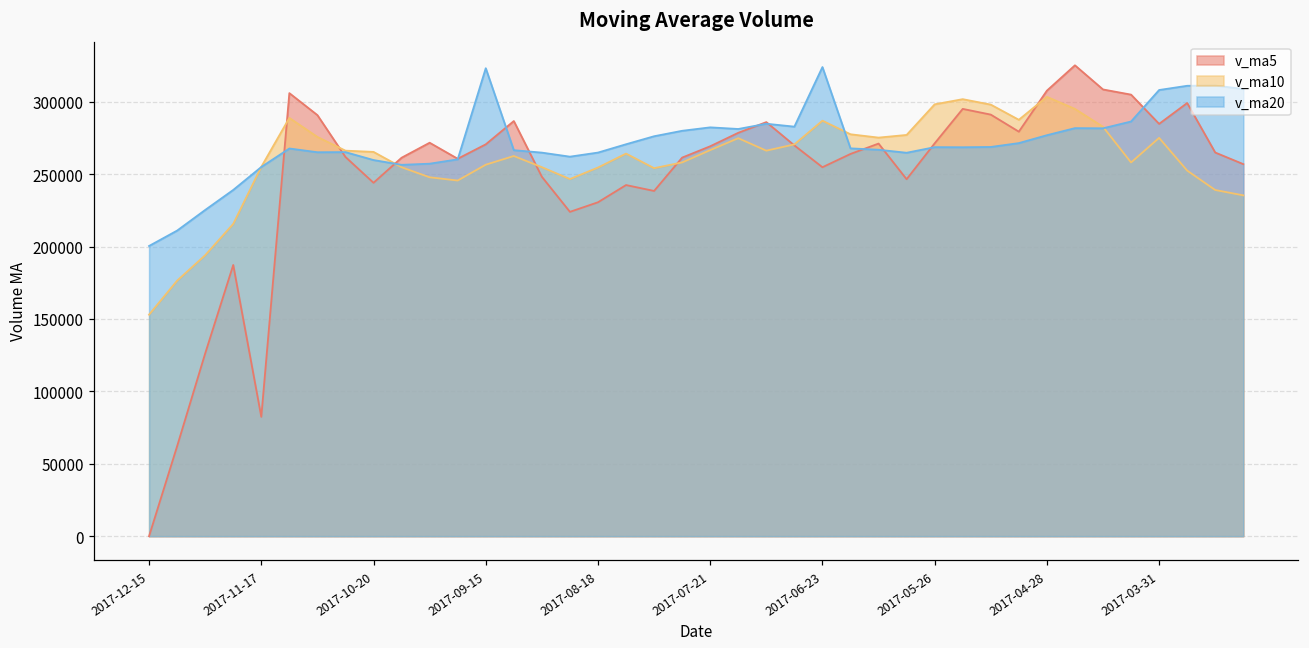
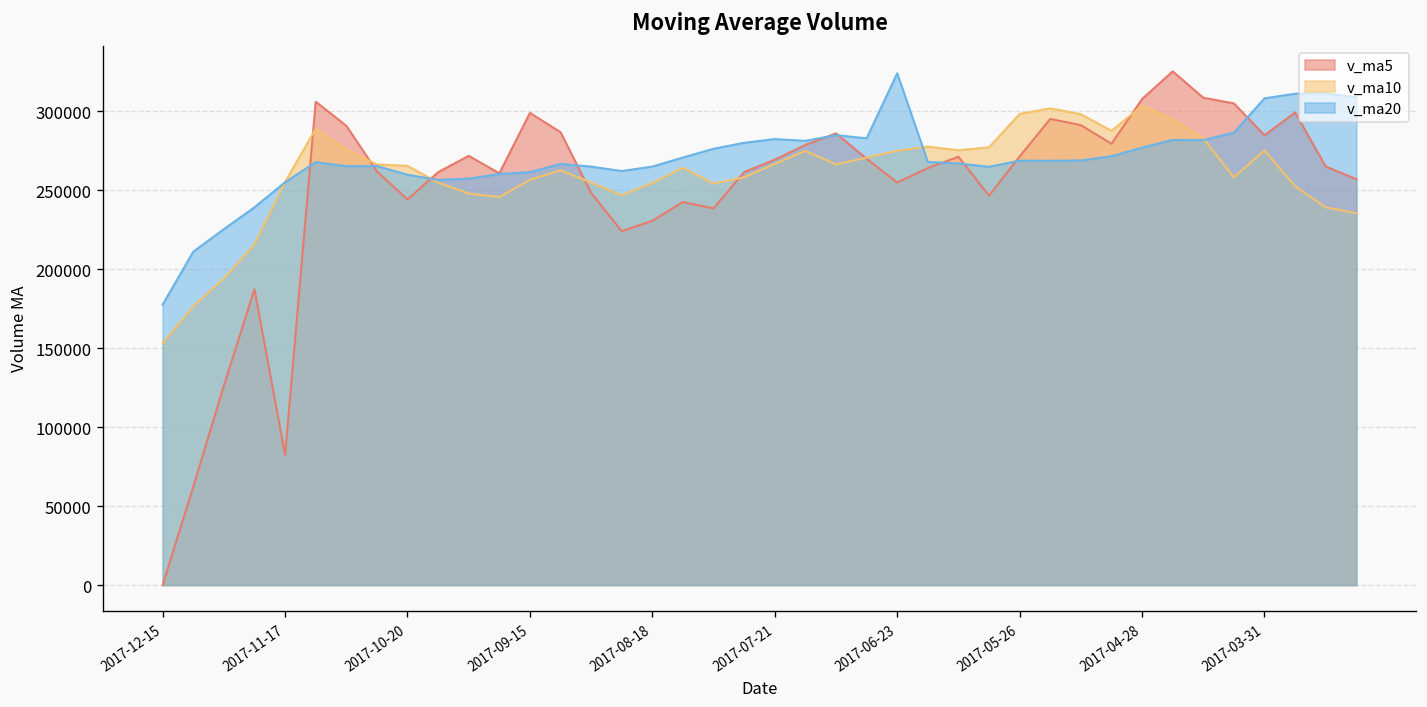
  {
    "v_ma5": {
      "2017-12-15": 0,
      "2017-11-17": 82000,
      "2017-10-20": 244000,
-     "2017-09-15": 271000,
+     "2017-09-15": 299000,
      "2017-08-18": 231000,
      "2017-07-21": 269000,
      "2017-06-23": 255000,
      "2017-05-26": 271000,
      "2017-04-28": 308000,
      "2017-03-31": 285000
    },
    "v_ma10": {
      "2017-12-15": 153000,
      "2017-10-20": 265000,
      "2017-09-15": 257000,
      "2017-08-18": 255000,
      "2017-07-21": 267000,
-     "2017-06-23": 287000,
+     "2017-06-23": 275000,
      "2017-05-26": 298000,
      "2017-04-28": 303000,
      "2017-03-31": 275000
    },
    "v_ma20": {
-     "2017-12-15": 200000,
+     "2017-12-15": 177000,
      "2017-10-20": 260000,
-     "2017-09-15": 323000,
+     "2017-09-15": 261000,
      "2017-08-18": 265000,
      "2017-07-21": 282000,
      "2017-06-23": 324000,
      "2017-05-26": 269000,
      "2017-04-28": 277000,
      "2017-03-31": 308000
    }
  }
